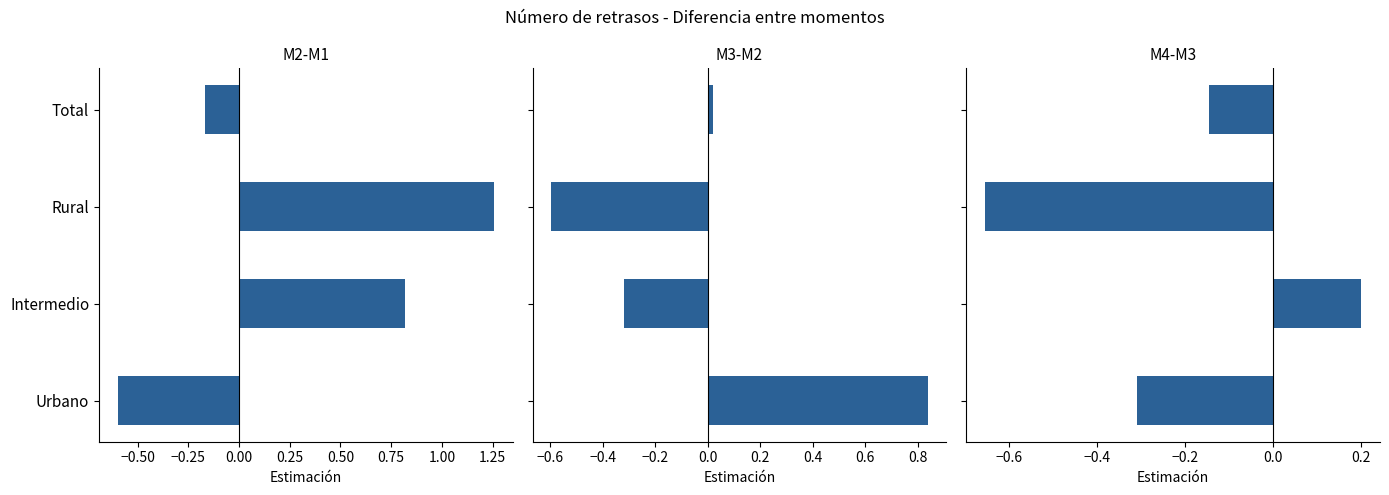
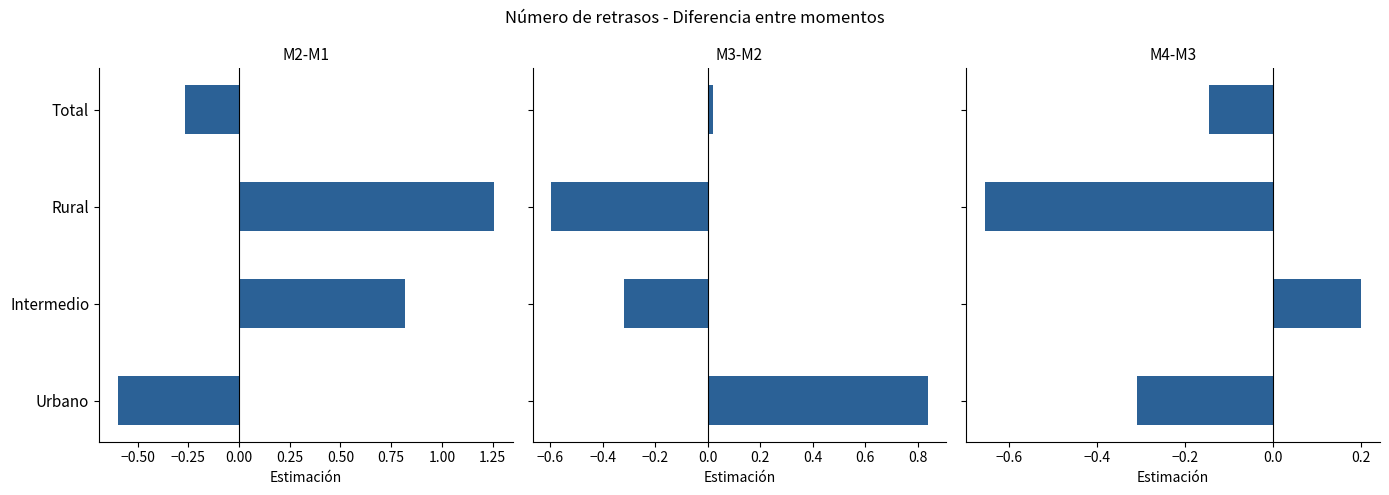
  {
    "M2-M1": {
-     "Total": -0.17,
+     "Total": -0.27,
      "Rural": 1.26,
      "Intermedio": 0.82,
      "Urbano": -0.60
    }
  }
